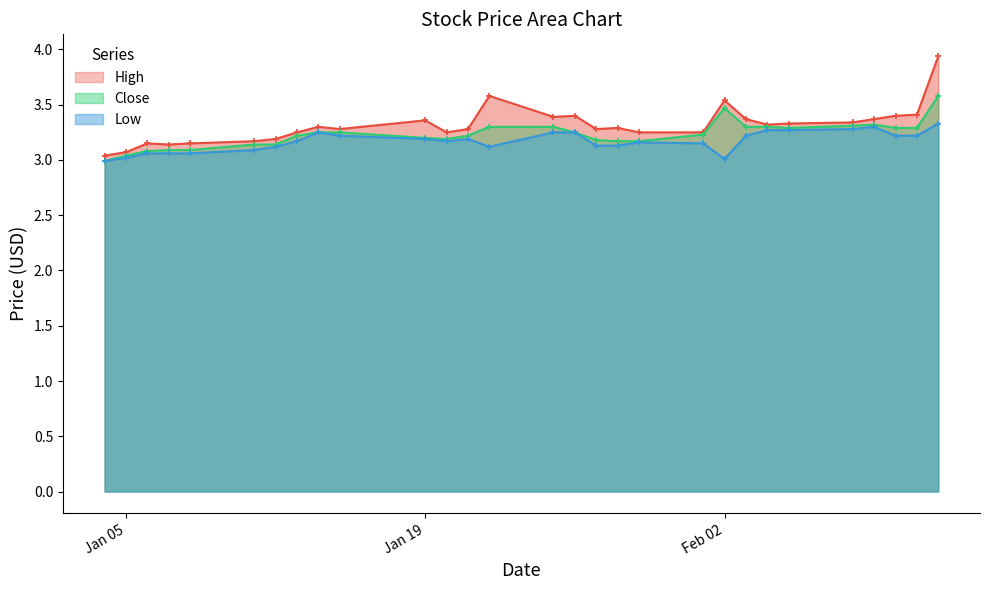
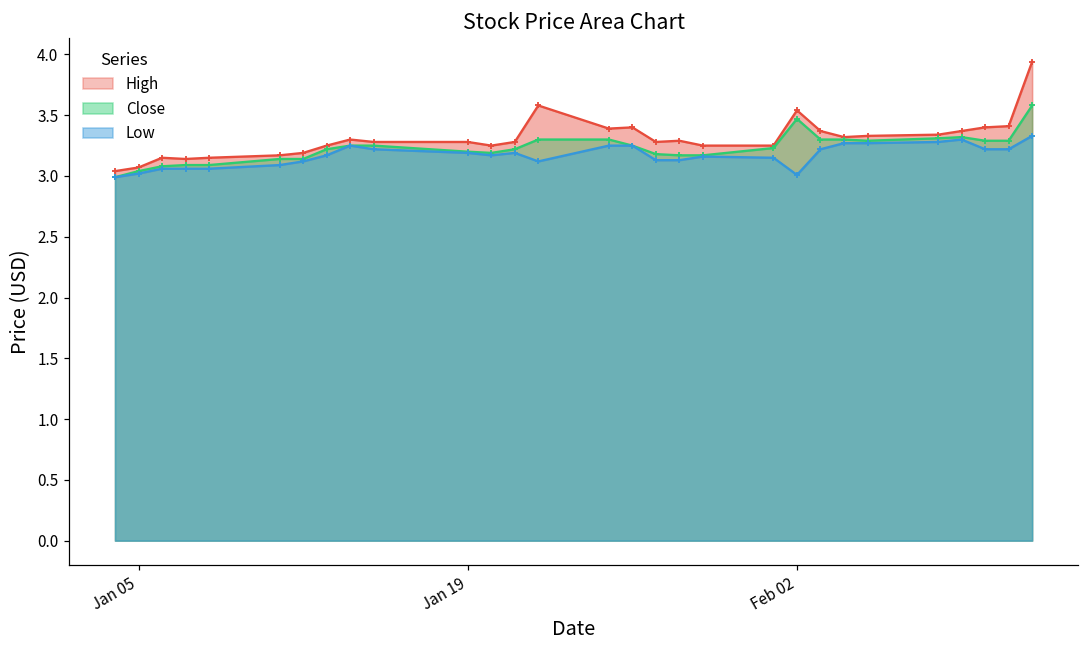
  {
    "High": {
      "Jan 05": 3.07,
-     "Jan 19": 3.36,
+     "Jan 19": 3.28,
      "Feb 02": 3.54
    },
    "Close": {
      "Feb 02": 3.47
    },
    "Low": {
      "Feb 02": 3.01
    }
  }
